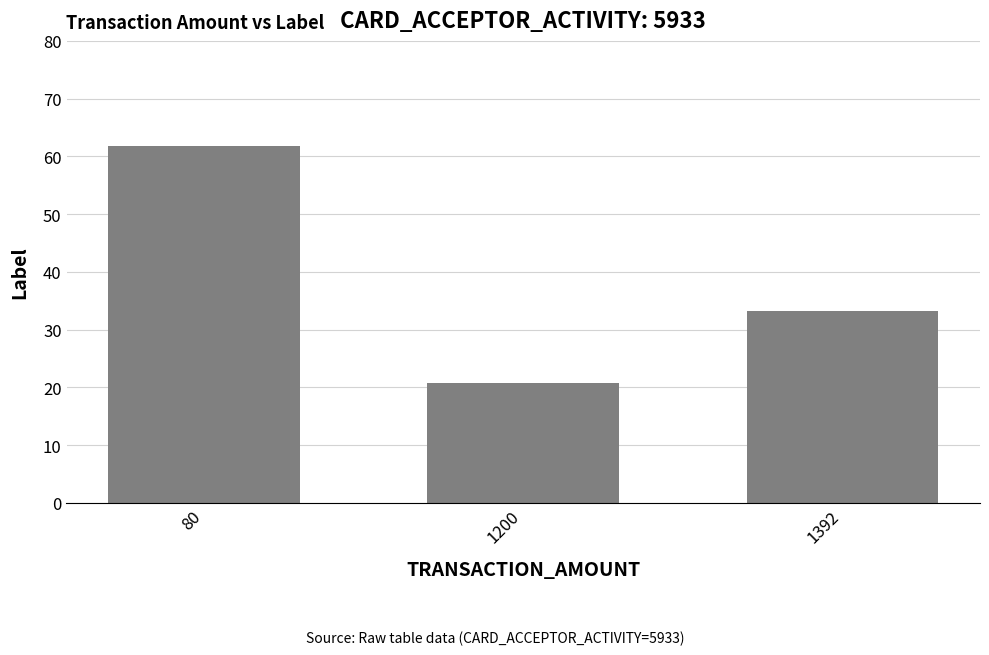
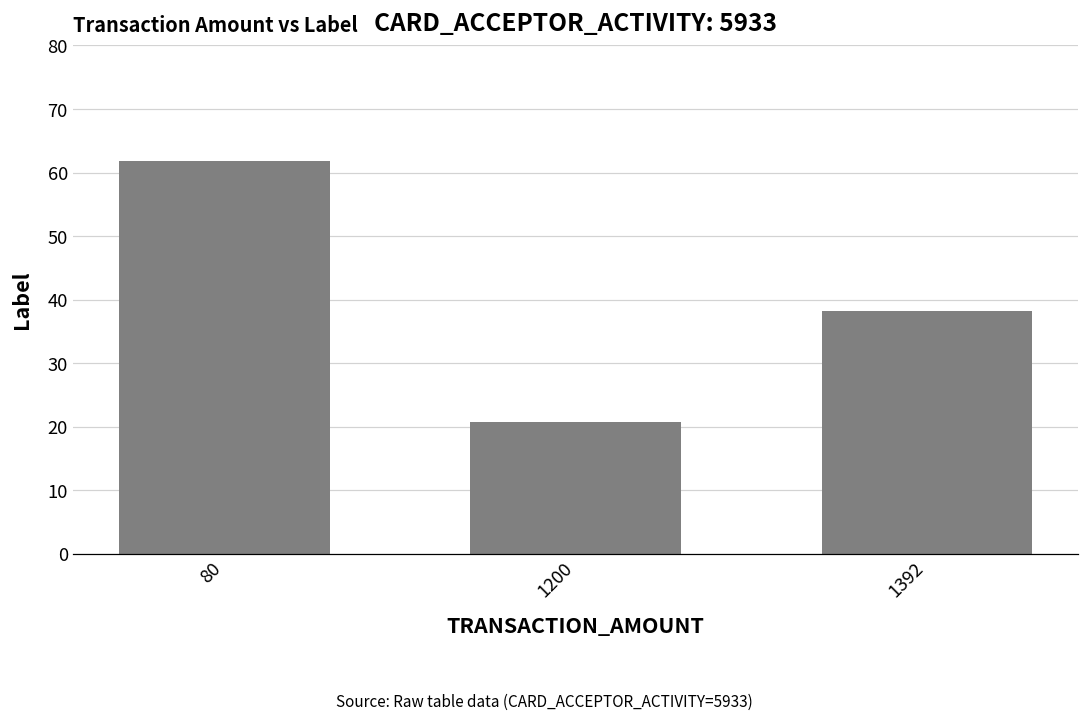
  {
    "80": 62,
    "1200": 21,
-   "1392": 33
+   "1392": 38
  }
